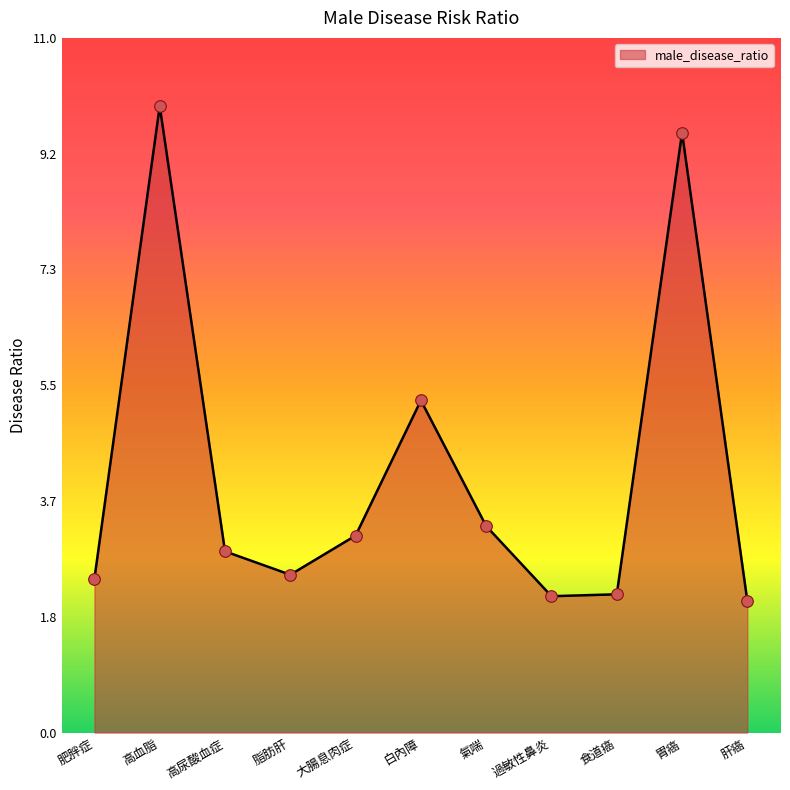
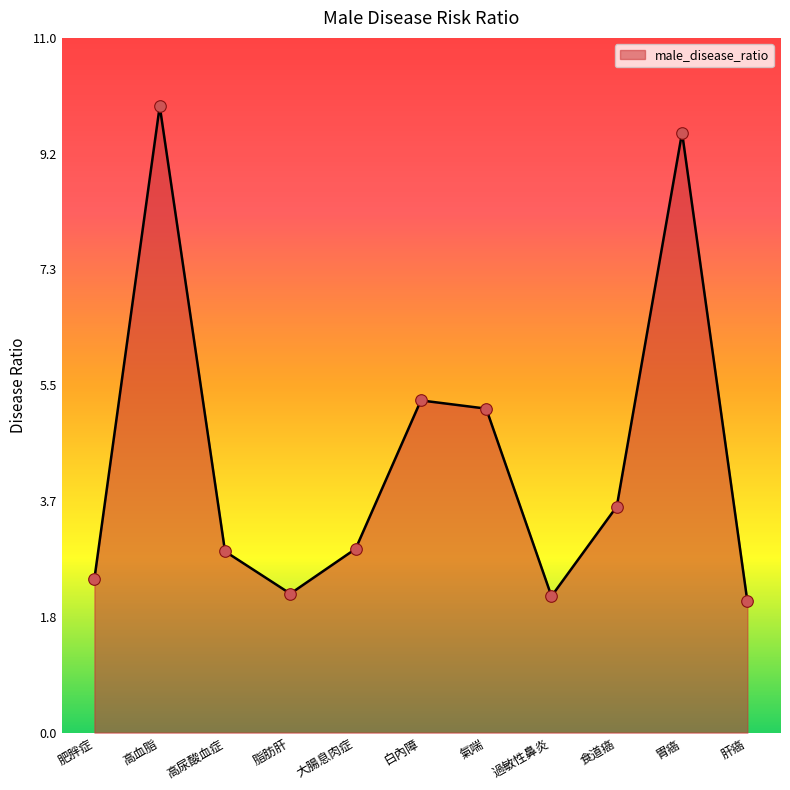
  {
    "肥胖症": 2.4,
    "高血脂": 9.9,
    "高尿酸血症": 2.9,
-   "脂肪肝": 2.5,
-   "大腸息肉症": 3.1,
+   "脂肪肝": 2.2,
+   "大腸息肉症": 2.9,
    "白內障": 5.3,
-   "氣喘": 3.3,
+   "氣喘": 5.1,
    "過敏性鼻炎": 2.2,
-   "食道癌": 2.2,
+   "食道癌": 3.6,
    "胃癌": 9.5,
    "肝癌": 2.1
  }
